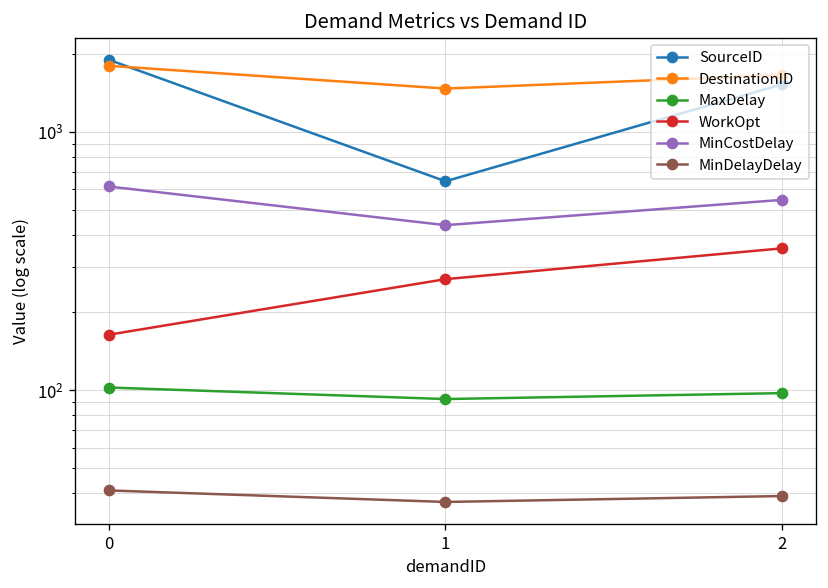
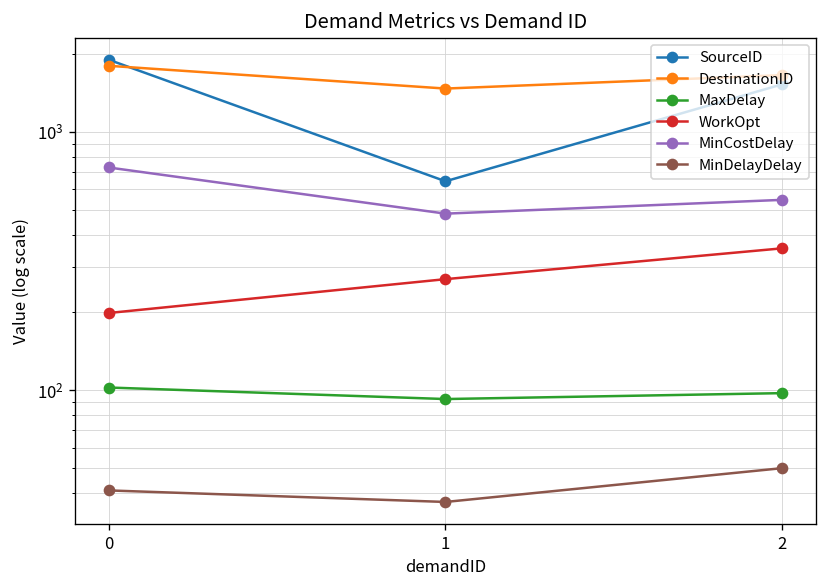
  {
    "SourceID": {
      "0": 1900,
      "1": 640
    },
    "DestinationID": {
      "0": 1800,
      "1": 1500
    },
    "MaxDelay": {
      "0": 100,
      "1": 93,
      "2": 100
    },
    "WorkOpt": {
-     "0": 160,
+     "0": 200,
      "1": 270,
      "2": 350
    },
    "MinCostDelay": {
-     "0": 610,
-     "1": 440,
+     "0": 730,
+     "1": 480,
      "2": 550
    },
    "MinDelayDelay": {
      "0": 41,
      "1": 37,
-     "2": 39
+     "2": 50
    }
  }
